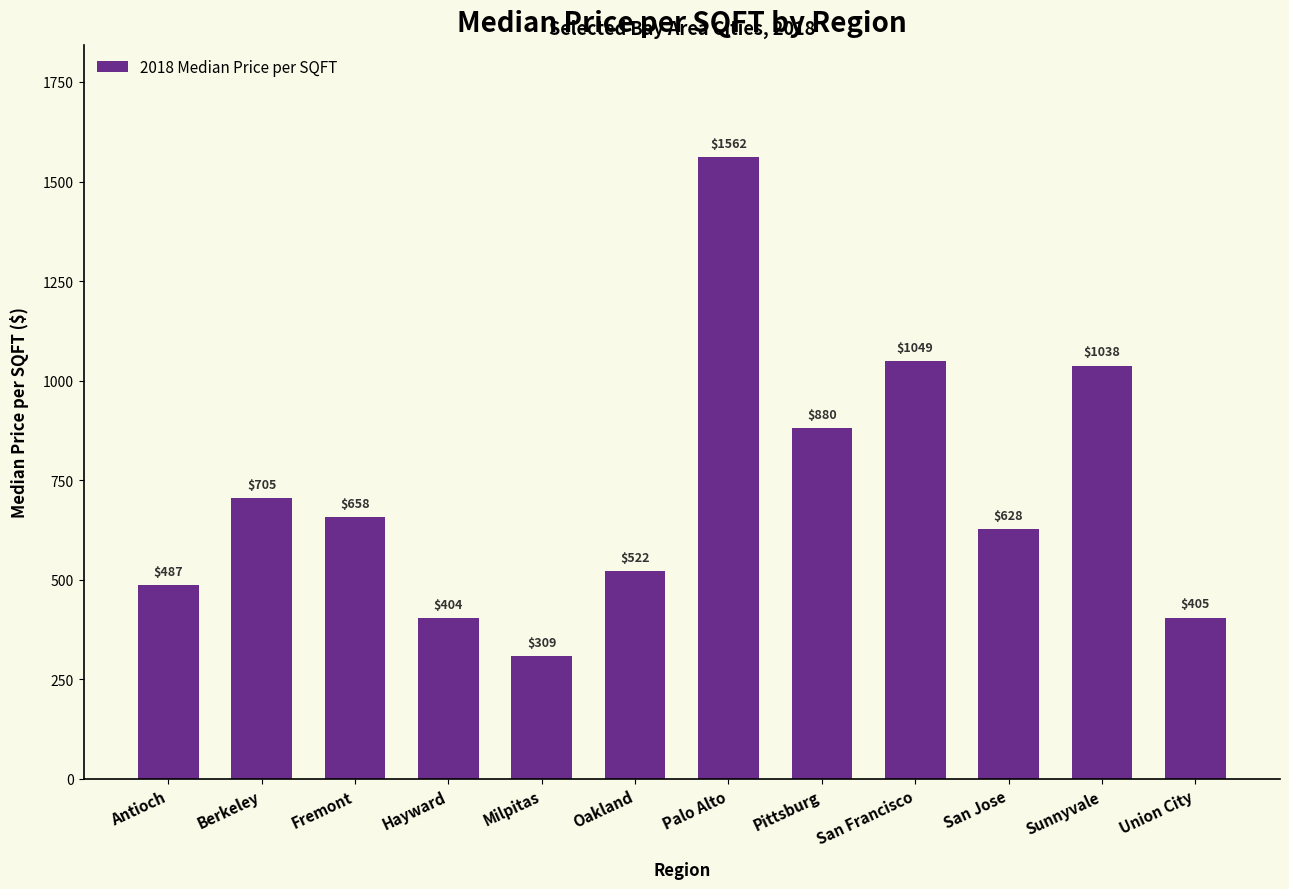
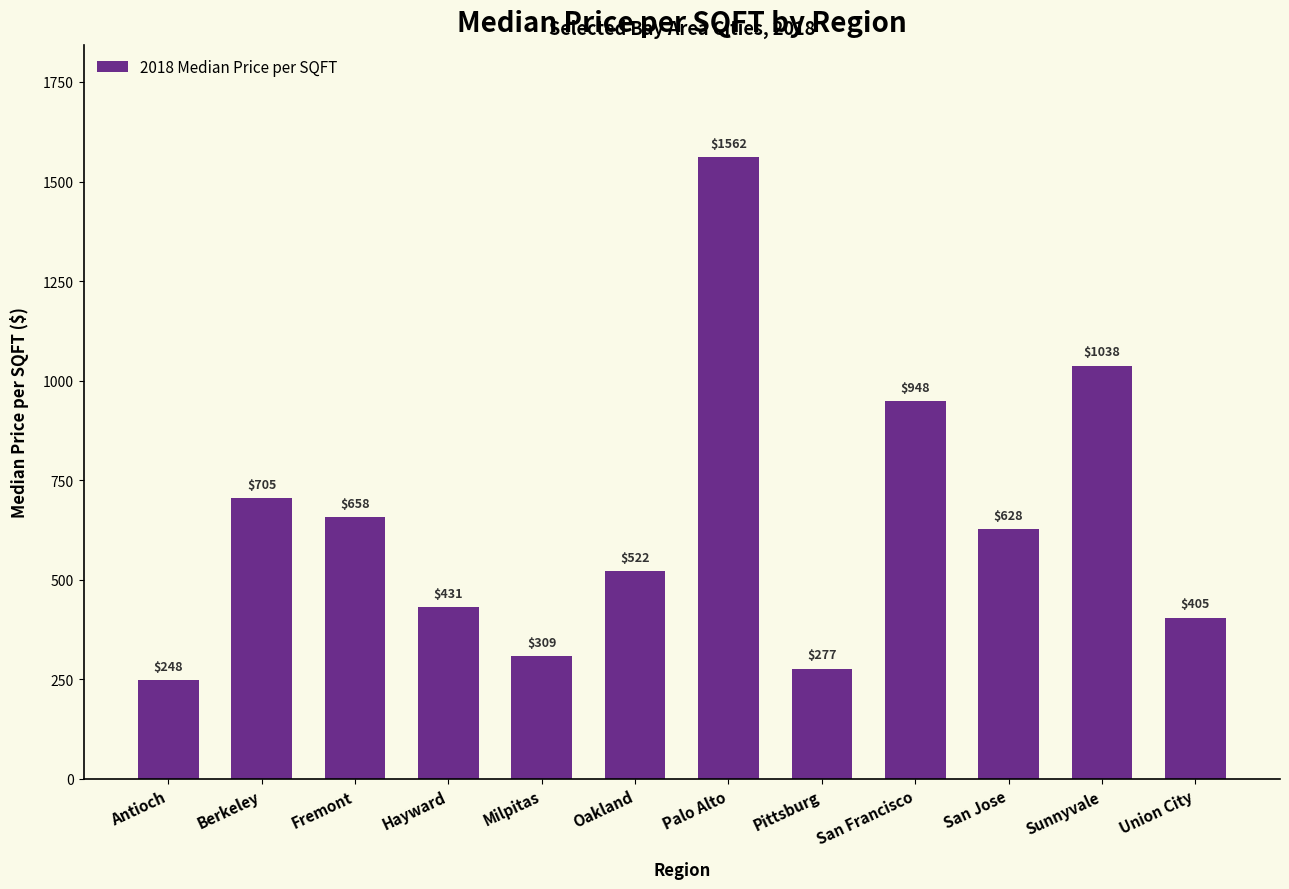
  {
-   "Antioch": "$487",
+   "Antioch": "$248",
    "Berkeley": "$705",
    "Fremont": "$658",
-   "Hayward": "$404",
+   "Hayward": "$431",
    "Milpitas": "$309",
    "Oakland": "$522",
    "Palo Alto": "$1562",
-   "Pittsburg": "$880",
-   "San Francisco": "$1049",
+   "Pittsburg": "$277",
+   "San Francisco": "$948",
    "San Jose": "$628",
    "Sunnyvale": "$1038",
    "Union City": "$405"
  }
